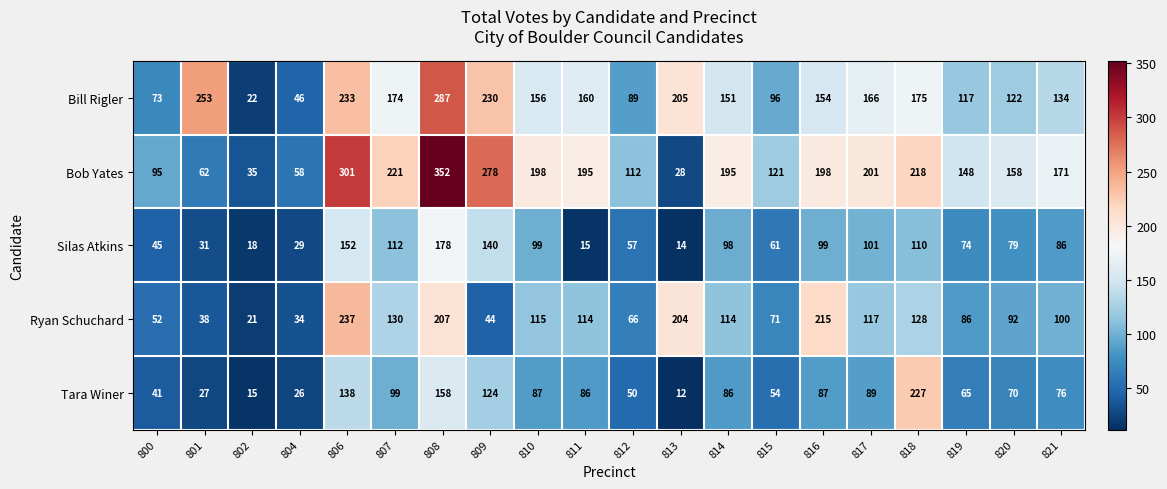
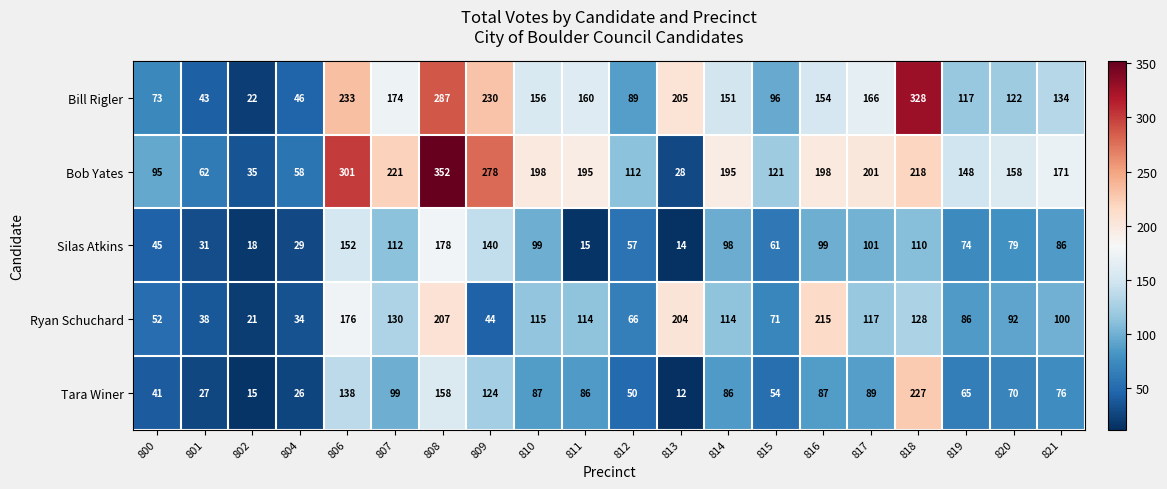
  {
    "Bill Rigler": {
      "800": 73,
-     "801": 253,
+     "801": 43,
      "802": 22,
      "804": 46,
      "806": 233,
      "807": 174,
      "808": 287,
      "809": 230,
      "810": 156,
      "811": 160,
      "812": 89,
      "813": 205,
      "814": 151,
      "815": 96,
      "816": 154,
      "817": 166,
-     "818": 175,
+     "818": 328,
      "819": 117,
      "820": 122,
      "821": 134
    },
    "Bob Yates": {
      "800": 95,
      "801": 62,
      "802": 35,
      "804": 58,
      "806": 301,
      "807": 221,
      "808": 352,
      "809": 278,
      "810": 198,
      "811": 195,
      "812": 112,
      "813": 28,
      "814": 195,
      "815": 121,
      "816": 198,
      "817": 201,
      "818": 218,
      "819": 148,
      "820": 158,
      "821": 171
    },
    "Silas Atkins": {
      "800": 45,
      "801": 31,
      "802": 18,
      "804": 29,
      "806": 152,
      "807": 112,
      "808": 178,
      "809": 140,
      "810": 99,
      "811": 15,
      "812": 57,
      "813": 14,
      "814": 98,
      "815": 61,
      "816": 99,
      "817": 101,
      "818": 110,
      "819": 74,
      "820": 79,
      "821": 86
    },
    "Ryan Schuchard": {
      "800": 52,
      "801": 38,
      "802": 21,
      "804": 34,
-     "806": 237,
+     "806": 176,
      "807": 130,
      "808": 207,
      "809": 44,
      "810": 115,
      "811": 114,
      "812": 66,
      "813": 204,
      "814": 114,
      "815": 71,
      "816": 215,
      "817": 117,
      "818": 128,
      "819": 86,
      "820": 92,
      "821": 100
    },
    "Tara Winer": {
      "800": 41,
      "801": 27,
      "802": 15,
      "804": 26,
      "806": 138,
      "807": 99,
      "808": 158,
      "809": 124,
      "810": 87,
      "811": 86,
      "812": 50,
      "813": 12,
      "814": 86,
      "815": 54,
      "816": 87,
      "817": 89,
      "818": 227,
      "819": 65,
      "820": 70,
      "821": 76
    }
  }
